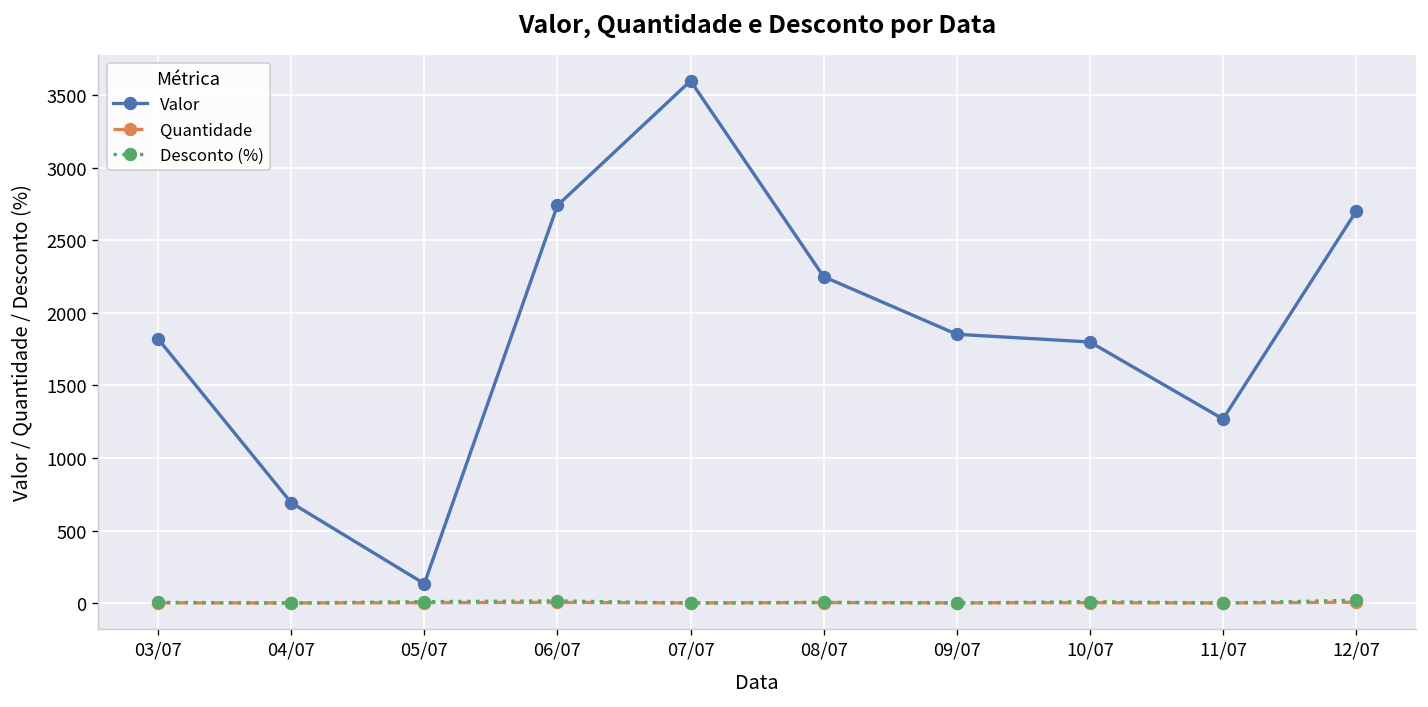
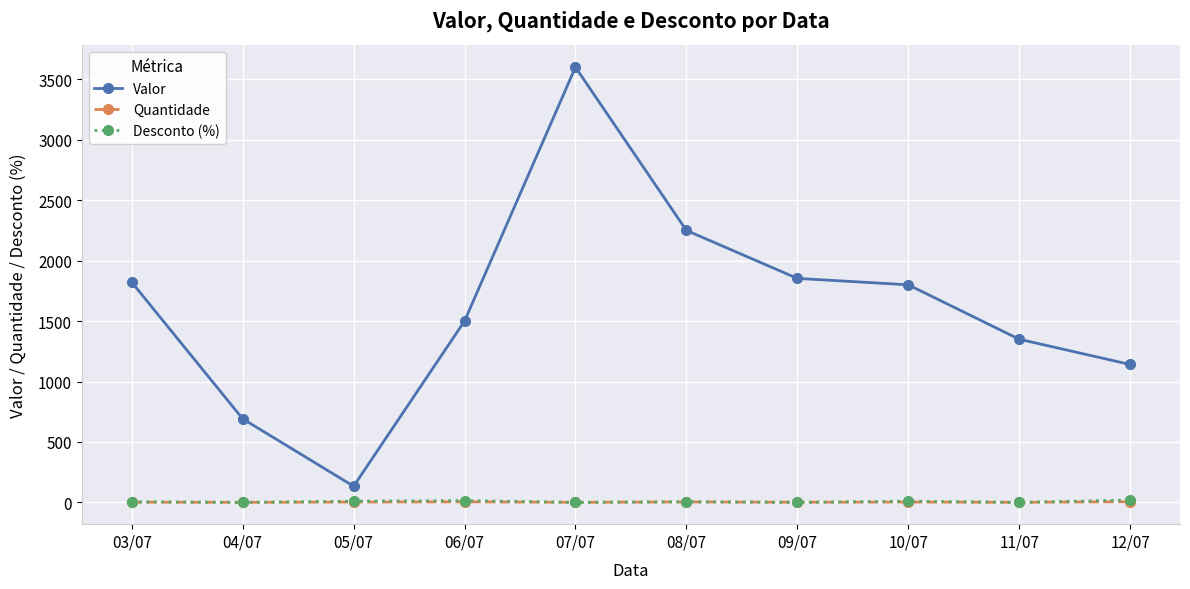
  {
    "Valor": {
      "03/07": 1820,
      "04/07": 690,
      "05/07": 130,
-     "06/07": 2740,
+     "06/07": 1500,
      "07/07": 3600,
      "08/07": 2250,
      "09/07": 1850,
      "10/07": 1800,
-     "11/07": 1270,
-     "12/07": 2700
+     "11/07": 1350,
+     "12/07": 1140
    }
  }
